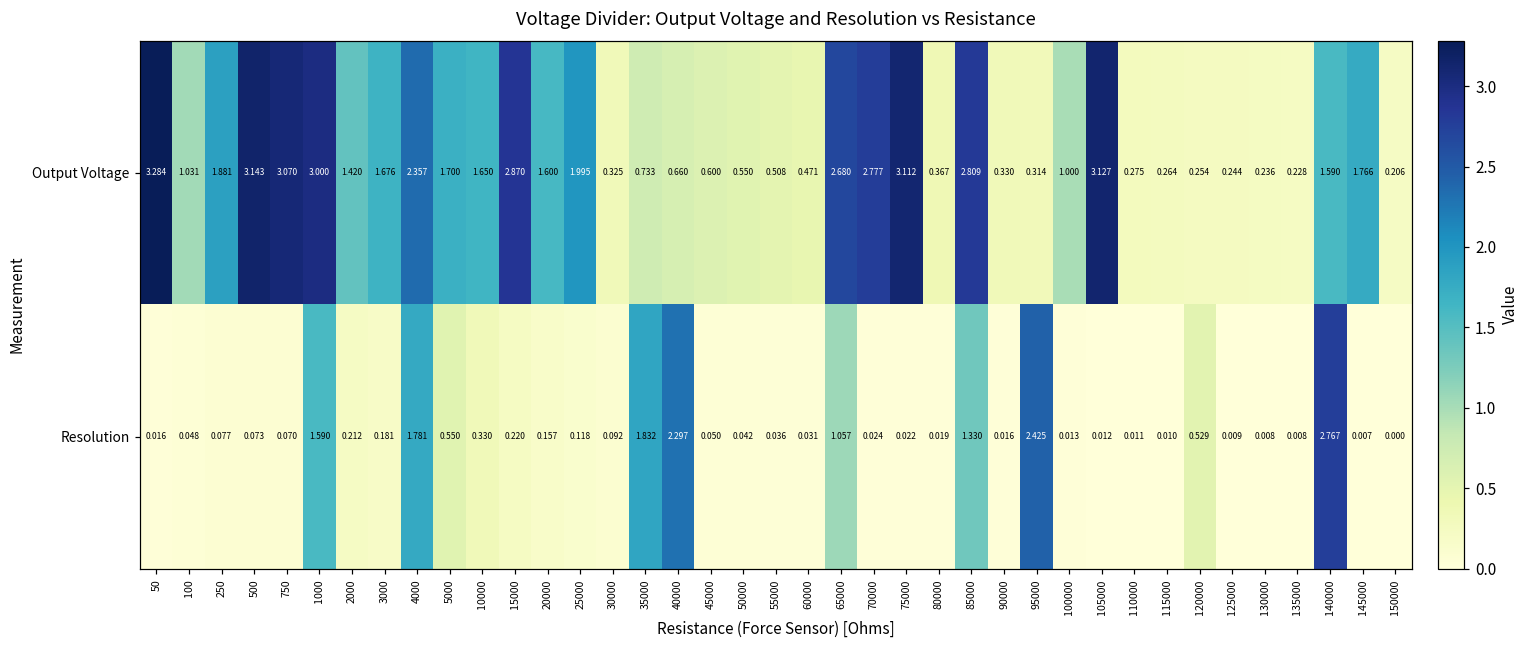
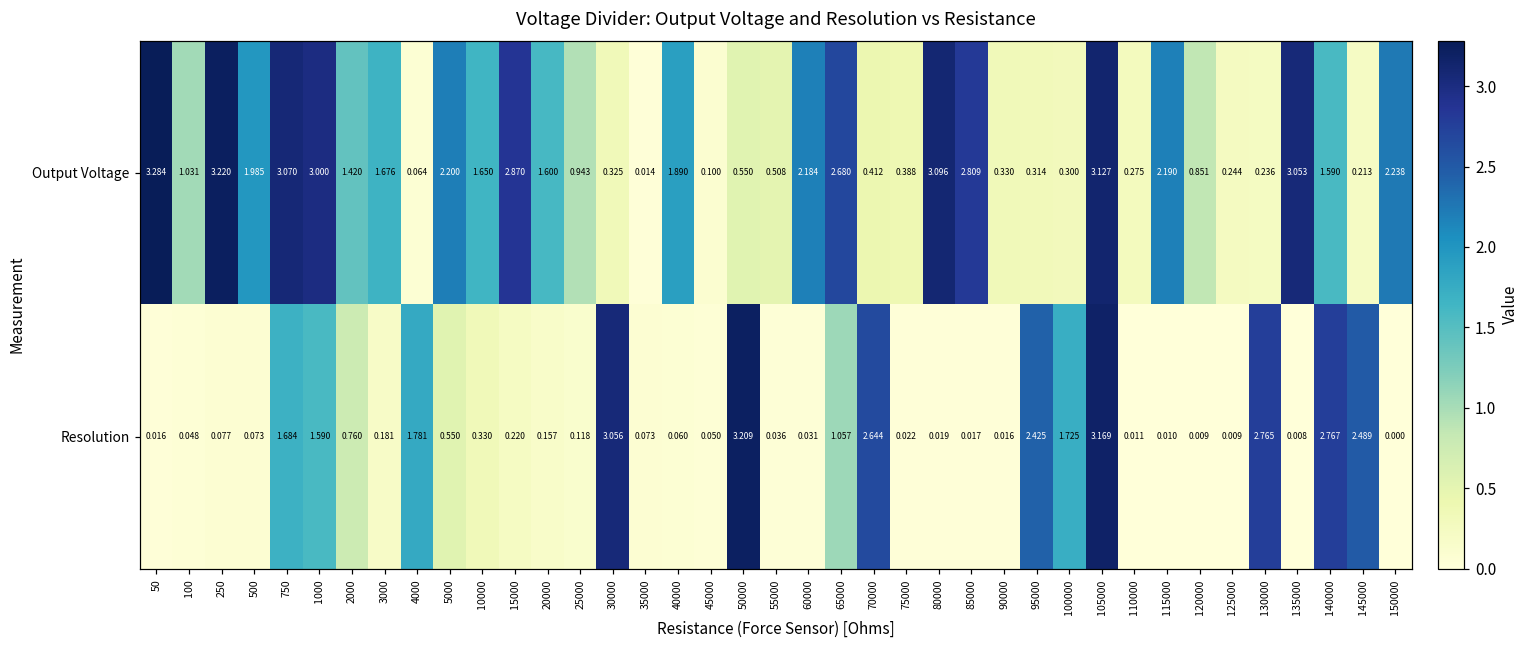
  {
    "Output Voltage": {
      "50": 3.284,
      "100": 1.031,
-     "250": 1.881,
-     "500": 3.143,
+     "250": 3.220,
+     "500": 1.985,
      "750": 3.070,
      "1000": 3.000,
      "2000": 1.420,
      "3000": 1.676,
-     "4000": 2.357,
-     "5000": 1.700,
+     "4000": 0.064,
+     "5000": 2.200,
      "10000": 1.650,
      "15000": 2.870,
      "20000": 1.600,
-     "25000": 1.995,
+     "25000": 0.943,
      "30000": 0.325,
-     "35000": 0.733,
-     "40000": 0.660,
-     "45000": 0.600,
+     "35000": 0.014,
+     "40000": 1.890,
+     "45000": 0.100,
      "50000": 0.550,
      "55000": 0.508,
-     "60000": 0.471,
+     "60000": 2.184,
      "65000": 2.680,
-     "70000": 2.777,
-     "75000": 3.112,
-     "80000": 0.367,
+     "70000": 0.412,
+     "75000": 0.388,
+     "80000": 3.096,
      "85000": 2.809,
      "90000": 0.330,
      "95000": 0.314,
-     "100000": 1.000,
+     "100000": 0.300,
      "105000": 3.127,
      "110000": 0.275,
-     "115000": 0.264,
-     "120000": 0.254,
+     "115000": 2.190,
+     "120000": 0.851,
      "125000": 0.244,
      "130000": 0.236,
-     "135000": 0.228,
+     "135000": 3.053,
      "140000": 1.590,
-     "145000": 1.766,
-     "150000": 0.206
+     "145000": 0.213,
+     "150000": 2.238
    },
    "Resolution": {
      "50": 0.016,
      "100": 0.048,
      "250": 0.077,
      "500": 0.073,
-     "750": 0.070,
+     "750": 1.684,
      "1000": 1.590,
-     "2000": 0.212,
+     "2000": 0.760,
      "3000": 0.181,
      "4000": 1.781,
      "5000": 0.550,
      "10000": 0.330,
      "15000": 0.220,
      "20000": 0.157,
      "25000": 0.118,
-     "30000": 0.092,
-     "35000": 1.832,
-     "40000": 2.297,
+     "30000": 3.056,
+     "35000": 0.073,
+     "40000": 0.060,
      "45000": 0.050,
-     "50000": 0.042,
+     "50000": 3.209,
      "55000": 0.036,
      "60000": 0.031,
      "65000": 1.057,
-     "70000": 0.024,
+     "70000": 2.644,
      "75000": 0.022,
      "80000": 0.019,
-     "85000": 1.330,
+     "85000": 0.017,
      "90000": 0.016,
      "95000": 2.425,
-     "100000": 0.013,
-     "105000": 0.012,
+     "100000": 1.725,
+     "105000": 3.169,
      "110000": 0.011,
      "115000": 0.010,
-     "120000": 0.529,
+     "120000": 0.009,
      "125000": 0.009,
-     "130000": 0.008,
+     "130000": 2.765,
      "135000": 0.008,
      "140000": 2.767,
-     "145000": 0.007,
+     "145000": 2.489,
      "150000": 0.000
    }
  }
